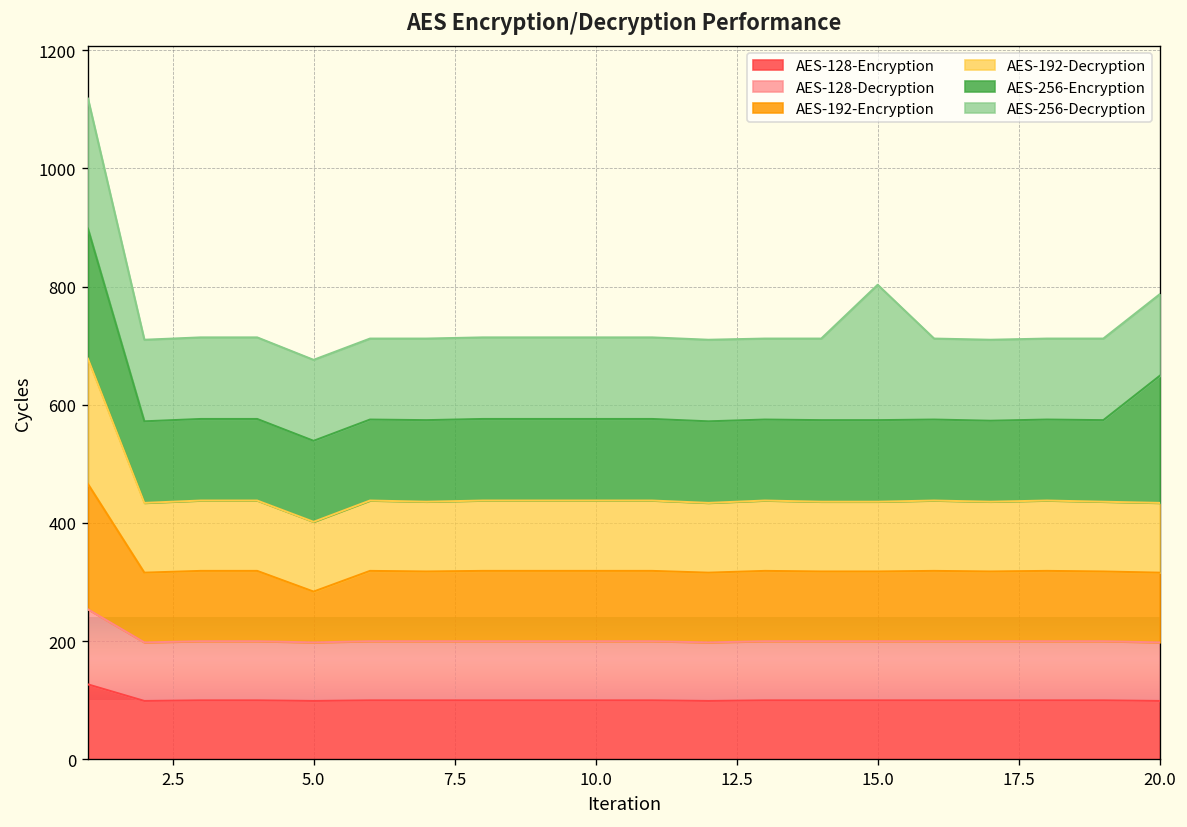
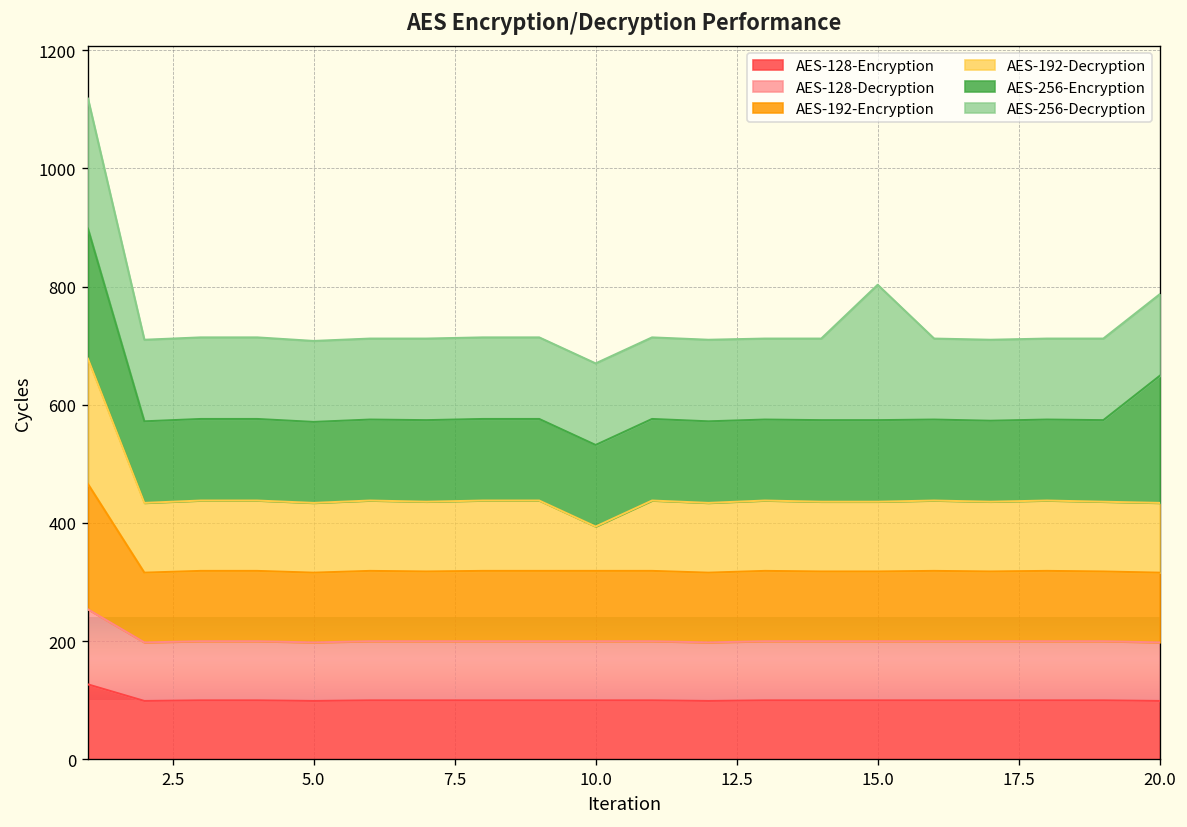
  {
    "AES-128-Encryption": {
      "5.0": 100,
      "10.0": 100,
      "15.0": 100,
      "20.0": 100
    },
    "AES-128-Decryption": {
      "5.0": 100,
      "10.0": 100,
      "15.0": 100,
      "20.0": 100
    },
    "AES-192-Encryption": {
-     "5.0": 90,
+     "5.0": 120,
      "10.0": 120,
      "15.0": 120,
      "20.0": 120
    },
    "AES-192-Decryption": {
      "5.0": 120,
-     "10.0": 120,
+     "10.0": 80,
      "15.0": 120,
      "20.0": 120
    },
    "AES-256-Encryption": {
      "5.0": 140,
      "10.0": 140,
      "15.0": 140,
      "20.0": 220
    },
    "AES-256-Decryption": {
      "5.0": 140,
      "10.0": 140,
      "15.0": 230,
      "20.0": 140
    }
  }
